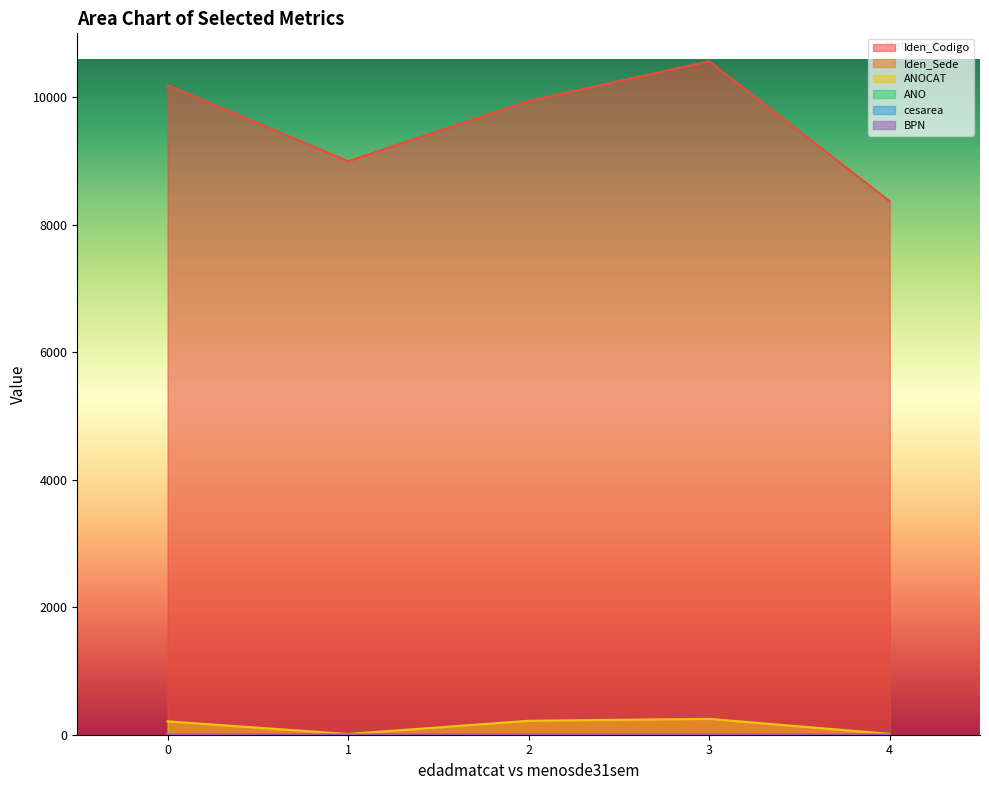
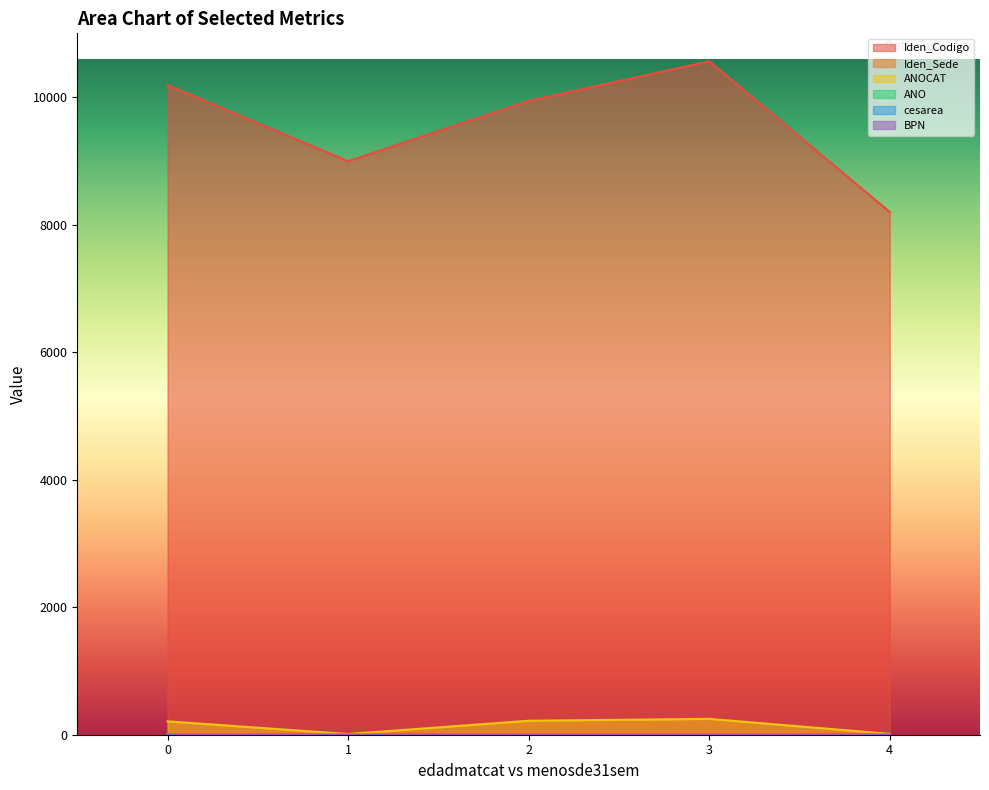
  {
    "Iden_Codigo": {
      "0": 10200,
      "1": 9000,
      "2": 9900,
      "3": 10600,
-     "4": 8400
+     "4": 8200
    },
    "BPN": {
      "0": 0,
      "2": 0,
      "3": 0
    },
    "ANOCAT": {
      "0": 200,
      "2": 200,
      "3": 200
    }
  }
